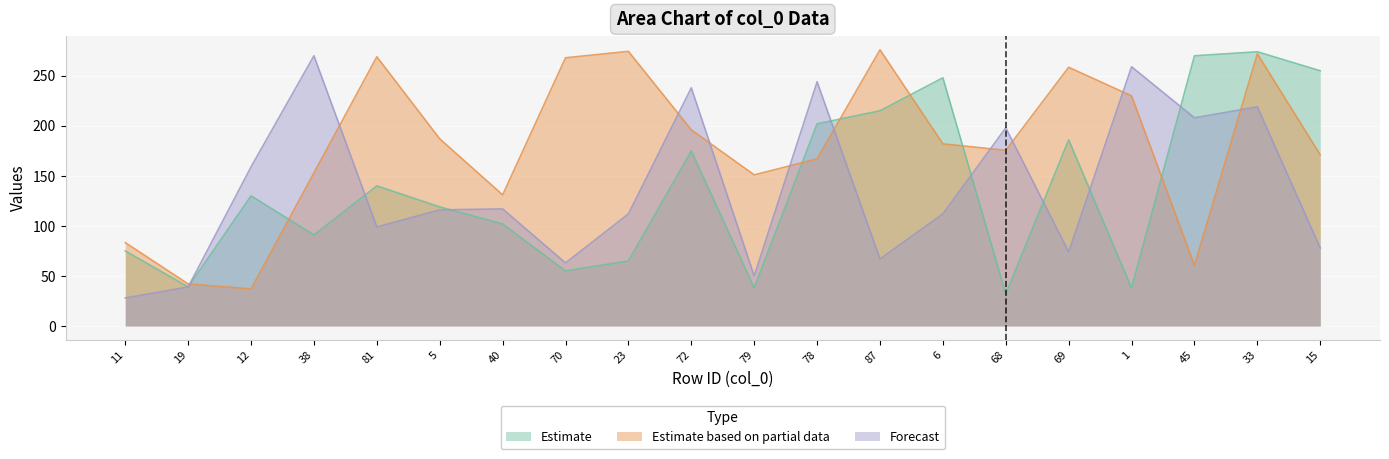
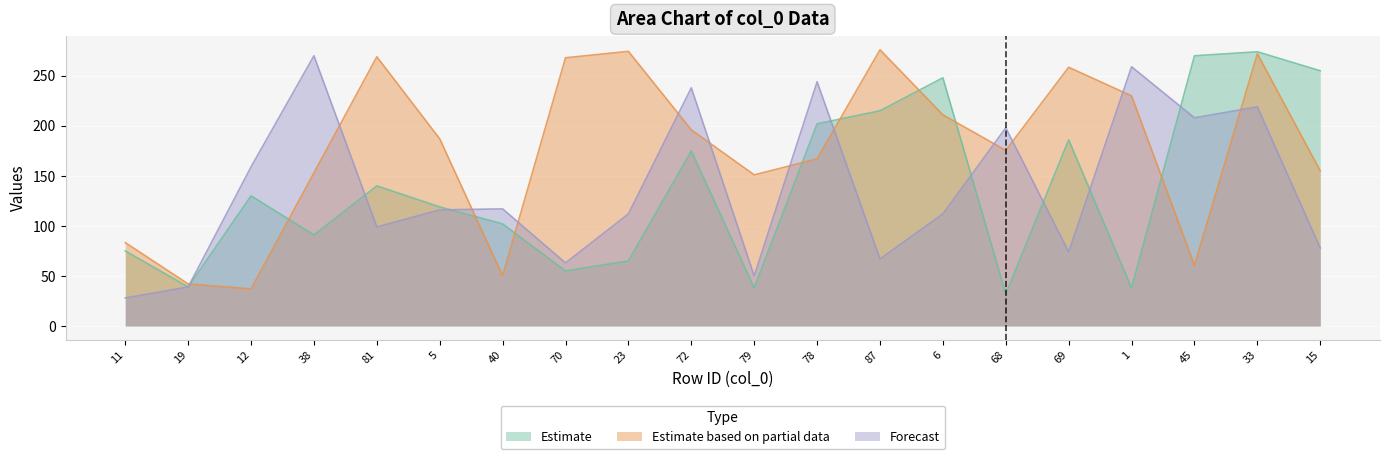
  {
    "Estimate based on partial data": {
      "11": 83,
      "19": 42,
      "12": 37,
      "38": 153,
      "81": 269,
      "5": 187,
-     "40": 131,
+     "40": 50,
      "70": 268,
      "23": 274,
      "72": 196,
      "79": 151,
      "78": 167,
      "87": 276,
-     "6": 182,
+     "6": 211,
      "68": 176,
      "69": 259,
      "1": 230,
      "45": 61,
-     "15": 171
+     "15": 155
    }
  }
